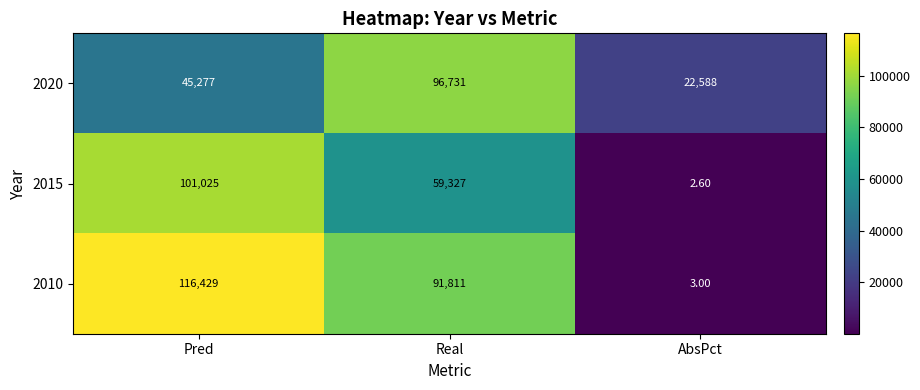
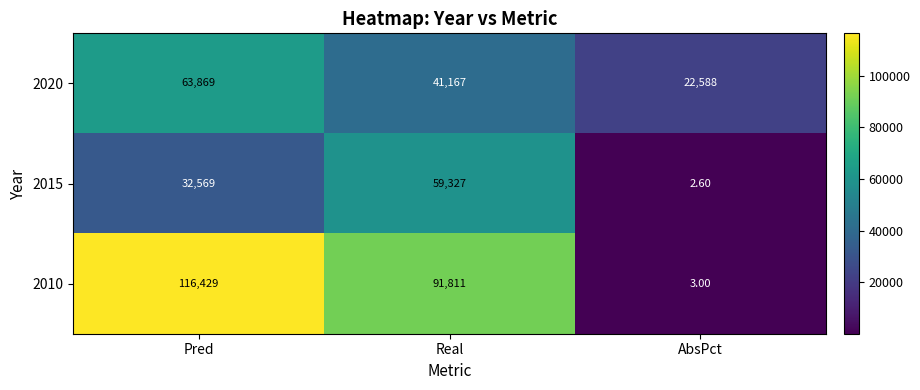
  {
    "2020": {
-     "Pred": "45,277",
-     "Real": "96,731",
+     "Pred": "63,869",
+     "Real": "41,167",
      "AbsPct": "22,588"
    },
    "2015": {
-     "Pred": "101,025",
+     "Pred": "32,569",
      "Real": "59,327",
      "AbsPct": "2.60"
    },
    "2010": {
      "Pred": "116,429",
      "Real": "91,811",
      "AbsPct": "3.00"
    }
  }
